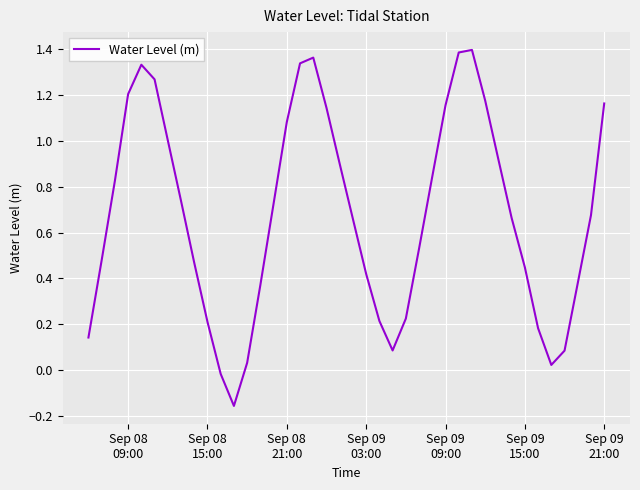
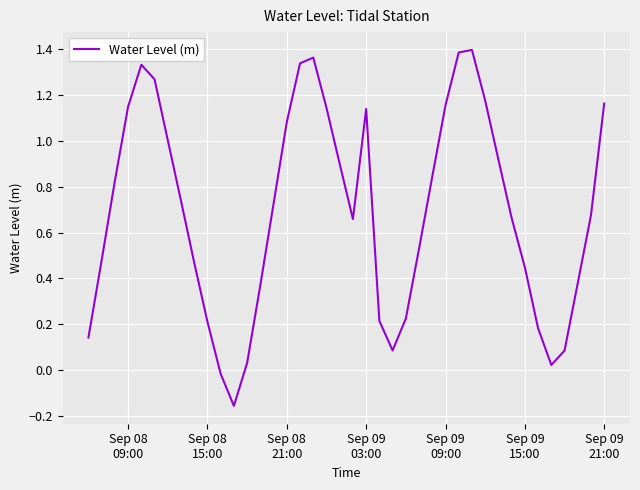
  {
-   "Sep 08 09:00": 1.20,
+   "Sep 08 09:00": 1.15,
    "Sep 08 15:00": 0.21,
    "Sep 08 21:00": 1.08,
-   "Sep 09 03:00": 0.42,
+   "Sep 09 03:00": 1.14,
    "Sep 09 09:00": 1.16,
    "Sep 09 15:00": 0.45,
    "Sep 09 21:00": 1.16
  }
